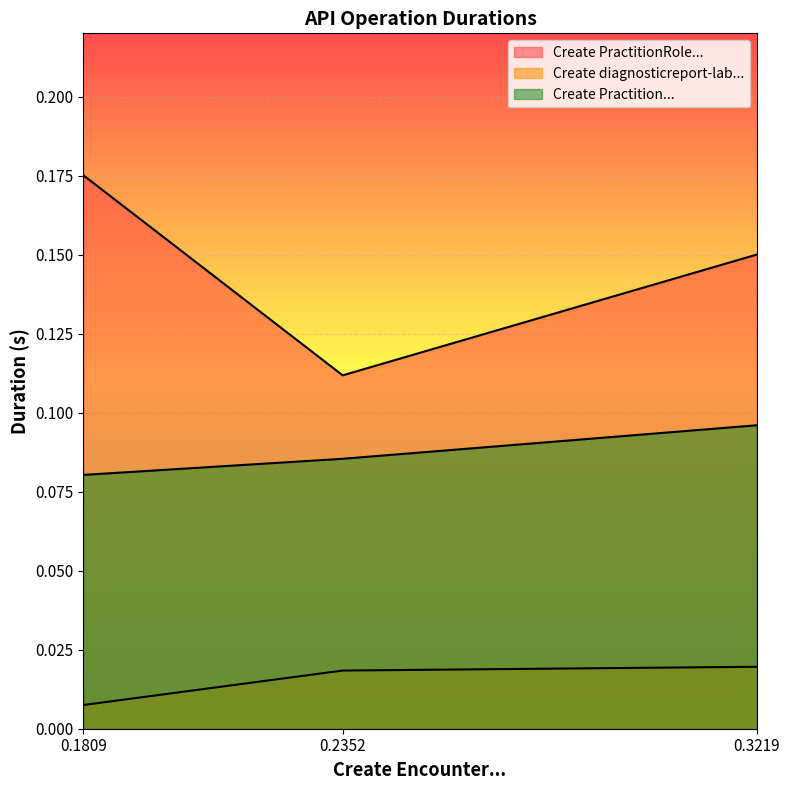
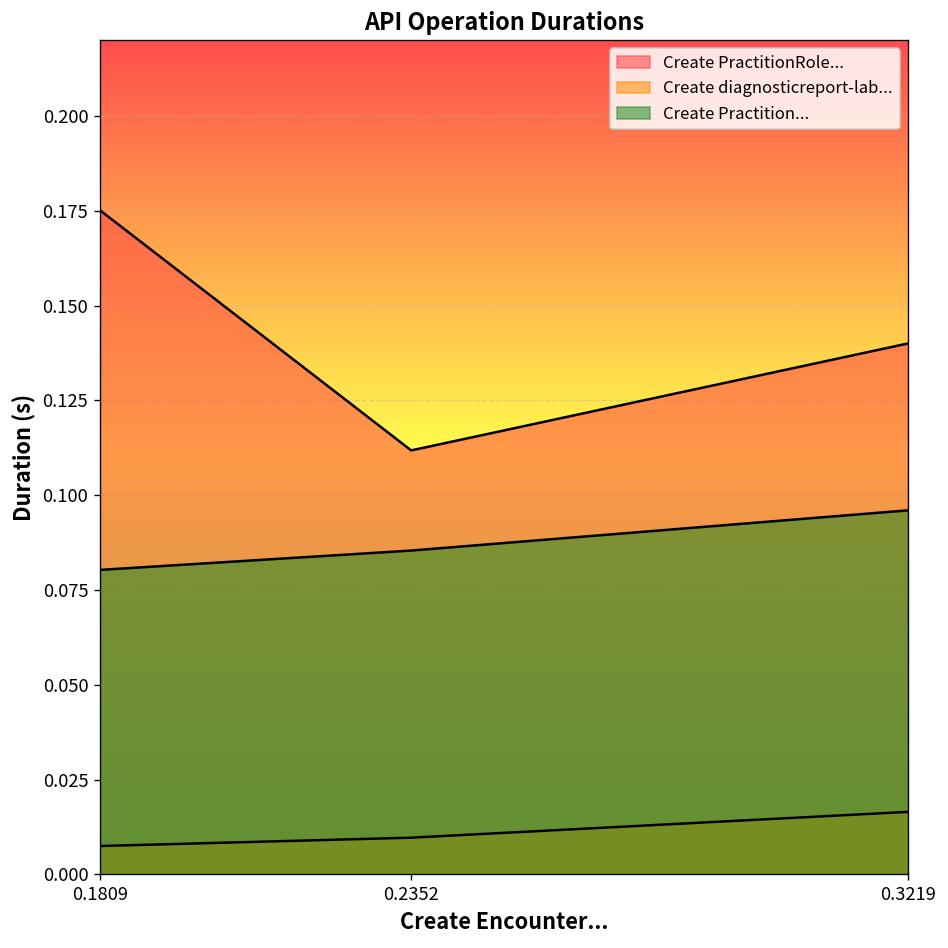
  {
    "Create PractitionRole...": {
      "0.1809": 0.175,
      "0.2352": 0.112,
-     "0.3219": 0.15
+     "0.3219": 0.14
    },
    "Create diagnosticreport-lab...": {
      "0.1809": 0.008,
-     "0.2352": 0.018,
-     "0.3219": 0.020
+     "0.2352": 0.010,
+     "0.3219": 0.017
    },
    "Create Practition...": {
      "0.1809": 0.080,
      "0.2352": 0.085,
      "0.3219": 0.096
    }
  }
